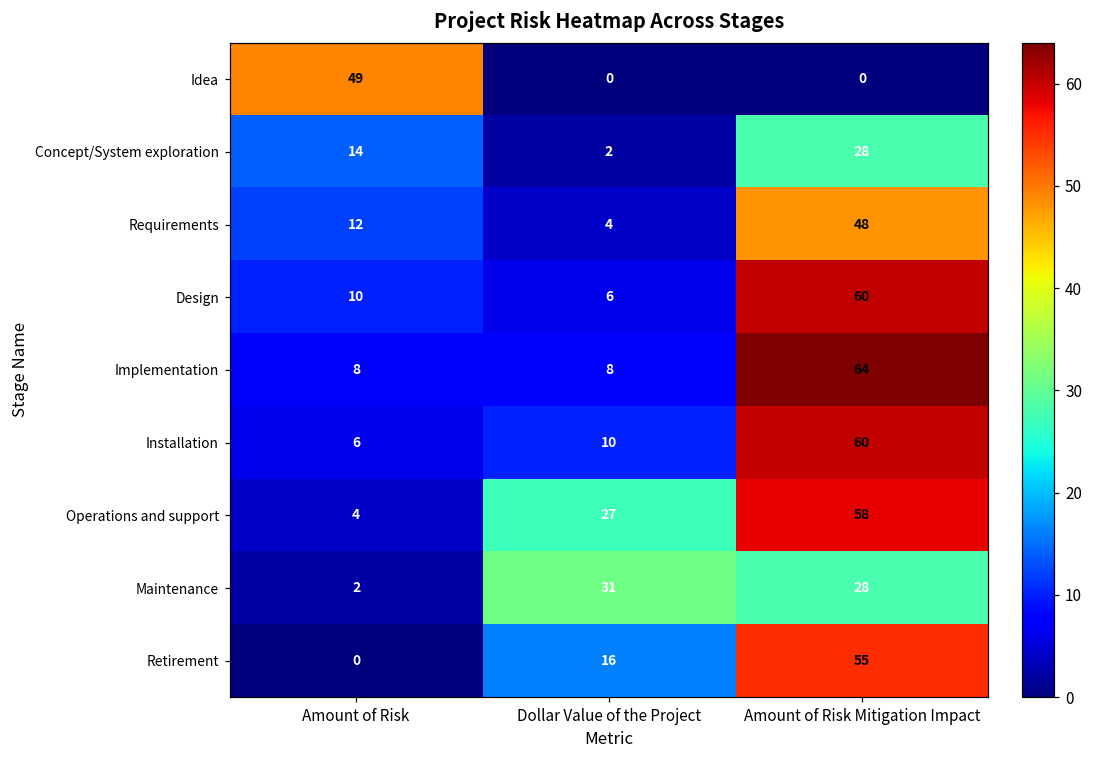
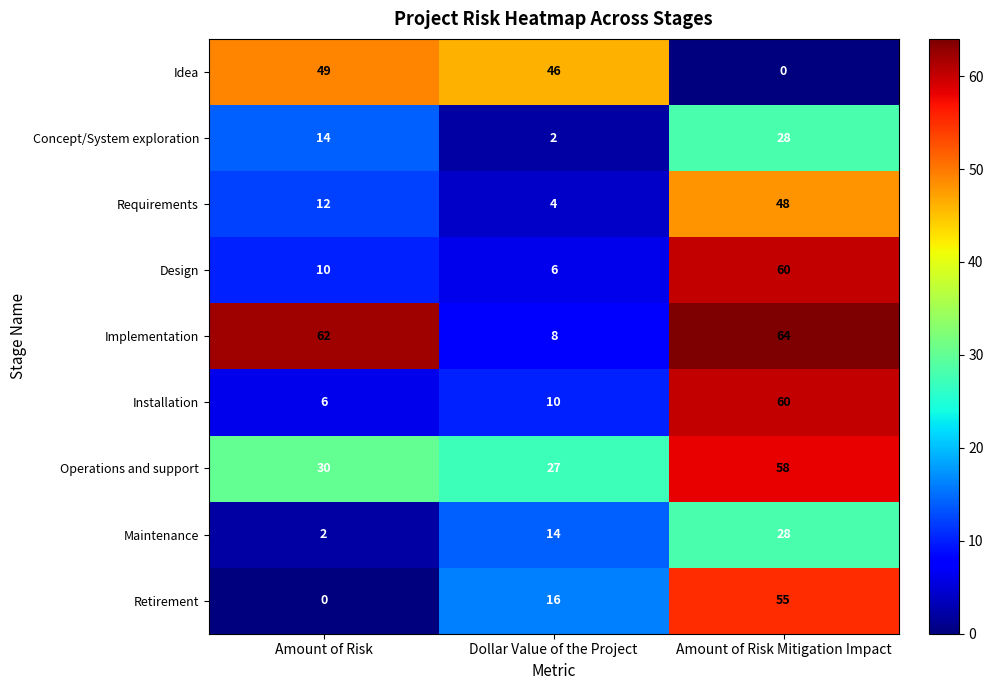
  {
    "Idea": {
      "Amount of Risk": 49,
-     "Dollar Value of the Project": 0,
+     "Dollar Value of the Project": 46,
      "Amount of Risk Mitigation Impact": 0
    },
    "Concept/System exploration": {
      "Amount of Risk": 14,
      "Dollar Value of the Project": 2,
      "Amount of Risk Mitigation Impact": 28
    },
    "Requirements": {
      "Amount of Risk": 12,
      "Dollar Value of the Project": 4,
      "Amount of Risk Mitigation Impact": 48
    },
    "Design": {
      "Amount of Risk": 10,
      "Dollar Value of the Project": 6,
      "Amount of Risk Mitigation Impact": 60
    },
    "Implementation": {
-     "Amount of Risk": 8,
+     "Amount of Risk": 62,
      "Dollar Value of the Project": 8,
      "Amount of Risk Mitigation Impact": 64
    },
    "Installation": {
      "Amount of Risk": 6,
      "Dollar Value of the Project": 10,
      "Amount of Risk Mitigation Impact": 60
    },
    "Operations and support": {
-     "Amount of Risk": 4,
+     "Amount of Risk": 30,
      "Dollar Value of the Project": 27,
      "Amount of Risk Mitigation Impact": 58
    },
    "Maintenance": {
      "Amount of Risk": 2,
-     "Dollar Value of the Project": 31,
+     "Dollar Value of the Project": 14,
      "Amount of Risk Mitigation Impact": 28
    },
    "Retirement": {
      "Amount of Risk": 0,
      "Dollar Value of the Project": 16,
      "Amount of Risk Mitigation Impact": 55
    }
  }
